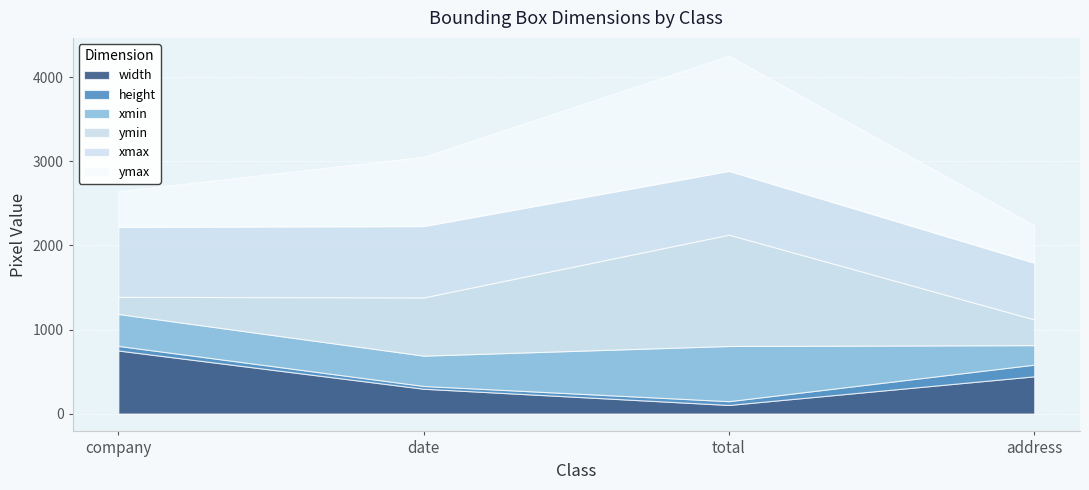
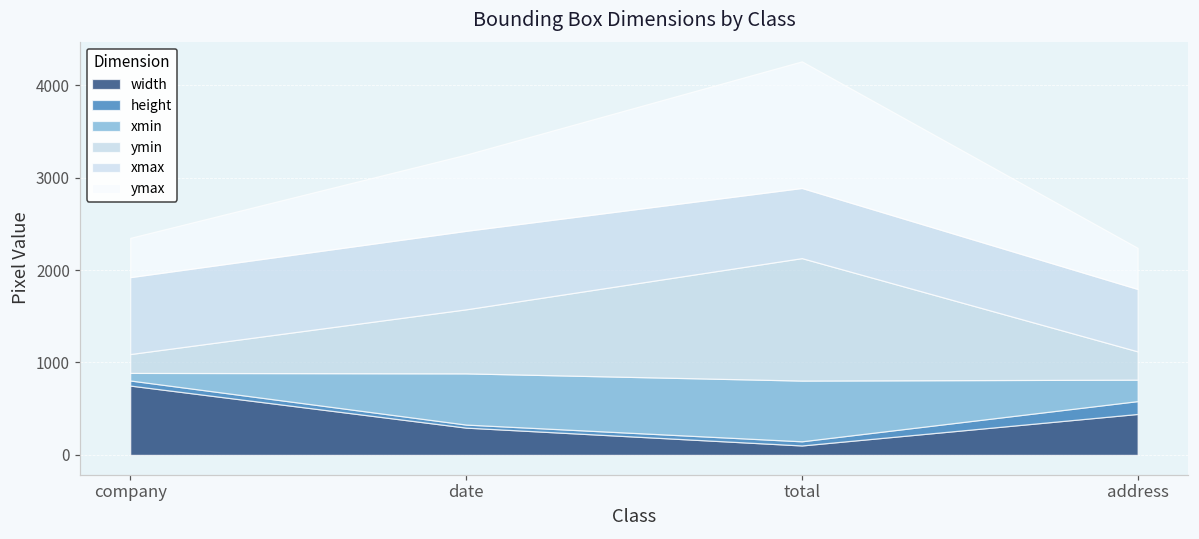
  {
    "width": {
      "company": 800,
      "date": 300,
      "total": 100,
      "address": 400
    },
    "height": {
      "company": 100,
      "date": 0,
      "total": 0,
      "address": 100
    },
    "xmin": {
-     "company": 400,
-     "date": 400,
+     "company": 100,
+     "date": 600,
      "total": 700,
      "address": 200
    },
    "ymax": {
      "company": 400,
      "date": 800,
      "total": 1400,
      "address": 400
    }
  }
